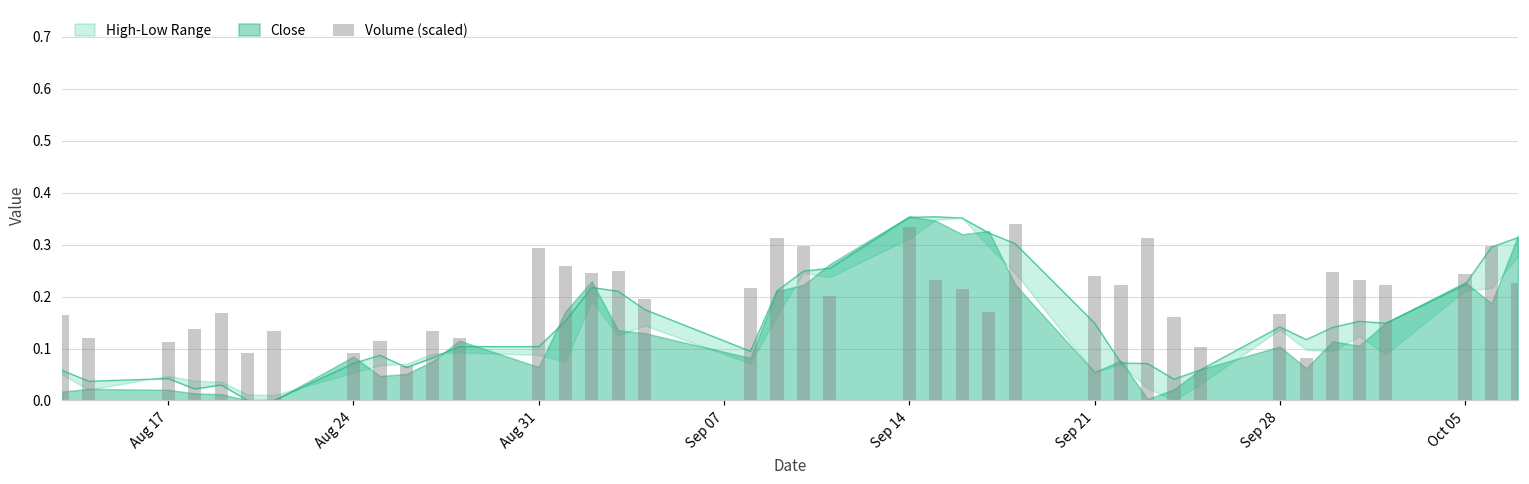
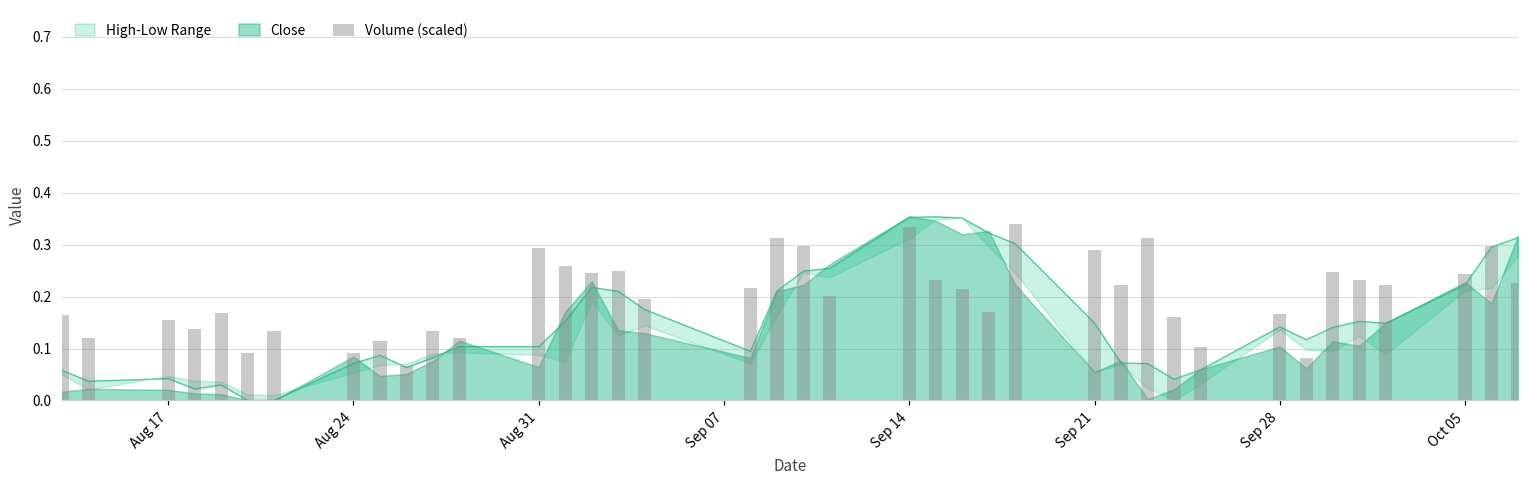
  {
    "Volume (scaled)": {
-     "Aug 17": 0.11,
+     "Aug 17": 0.16,
      "Aug 24": 0.09,
      "Aug 31": 0.29,
      "Sep 14": 0.33,
-     "Sep 21": 0.24,
+     "Sep 21": 0.29,
      "Sep 28": 0.17,
      "Oct 05": 0.24
    }
  }
